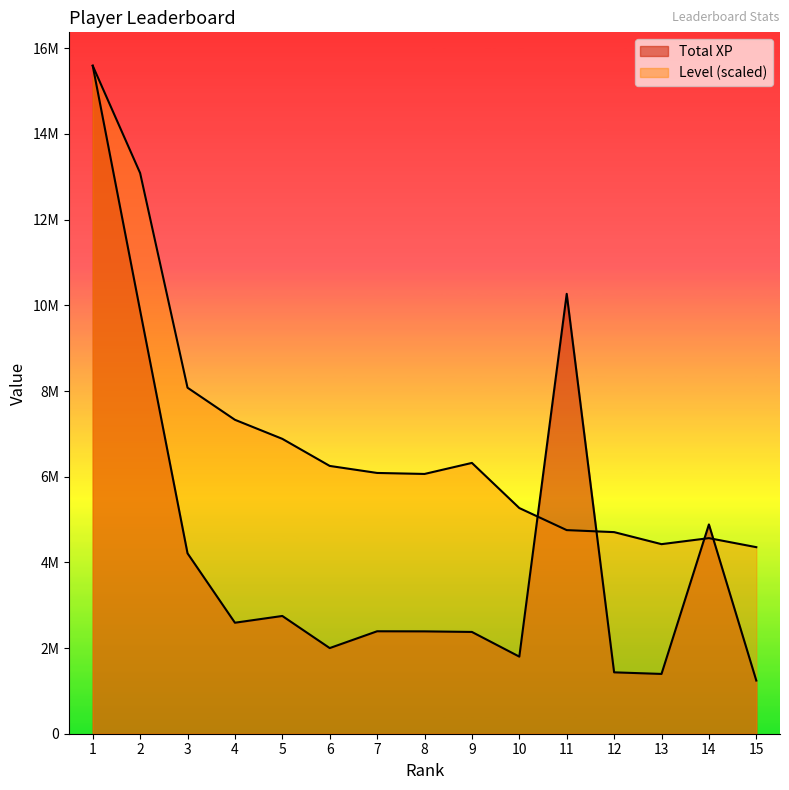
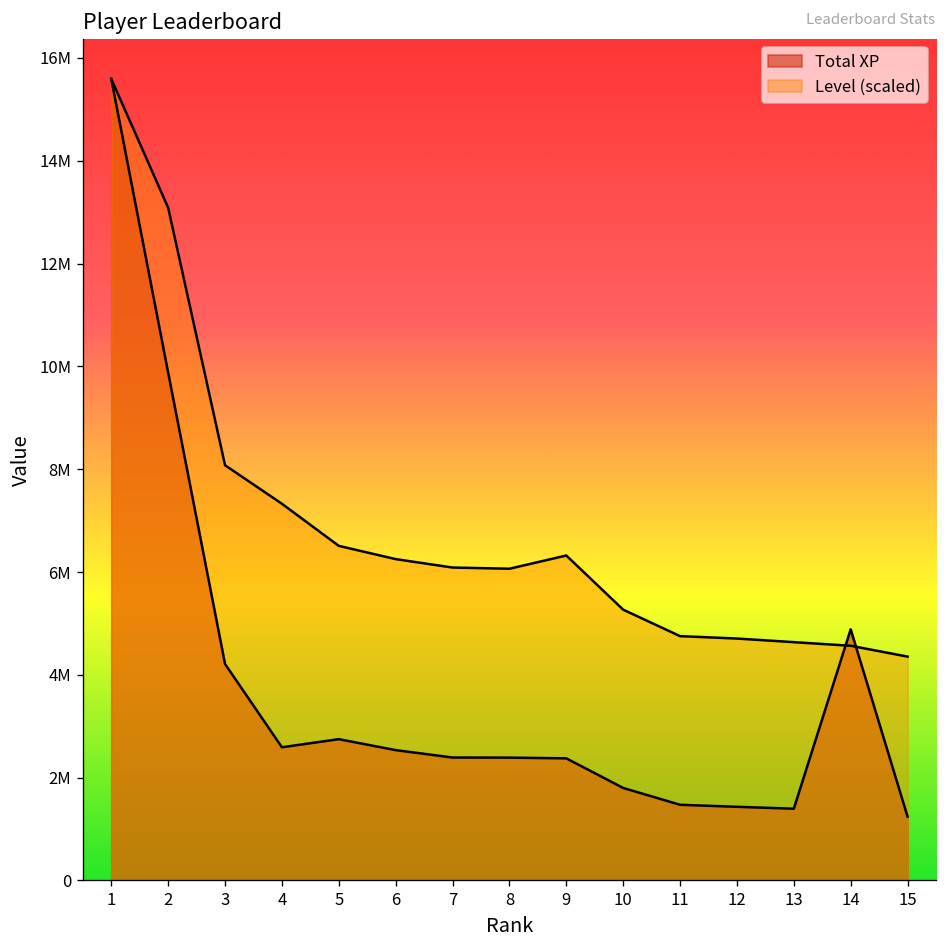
  {
    "Total XP": {
      "2": 9900000,
      "3": 4200000,
      "4": 2600000,
      "5": 2700000,
-     "6": 2000000,
+     "6": 2500000,
      "7": 2400000,
      "8": 2400000,
      "9": 2400000,
      "10": 1800000,
-     "11": 10300000,
+     "11": 1500000,
      "12": 1400000,
      "13": 1400000,
      "14": 4900000,
      "15": 1200000
    },
    "Level (scaled)": {
      "2": 13100000,
      "3": 8100000,
      "4": 7300000,
-     "5": 6900000,
+     "5": 6500000,
      "6": 6300000,
      "7": 6100000,
      "8": 6100000,
      "9": 6300000,
      "10": 5300000,
      "11": 4800000,
      "12": 4700000,
-     "13": 4400000,
+     "13": 4600000,
      "14": 4600000,
      "15": 4400000
    }
  }
